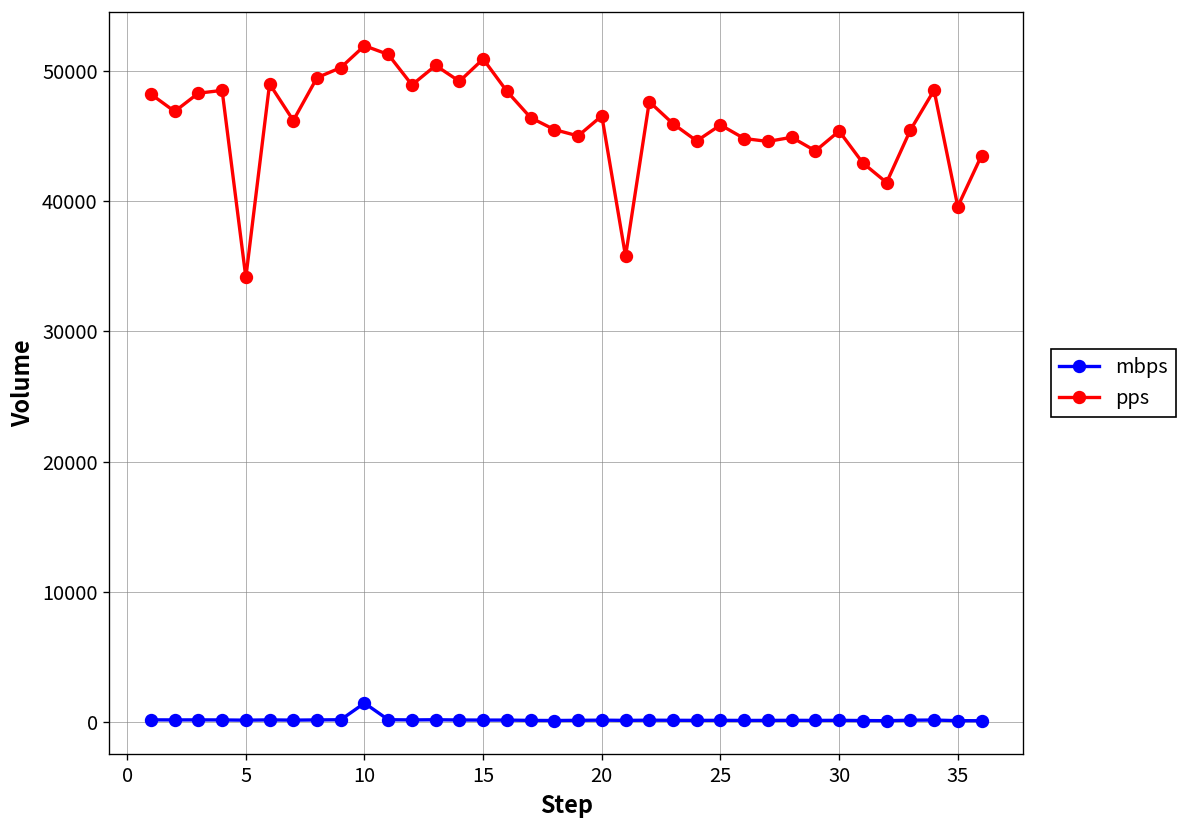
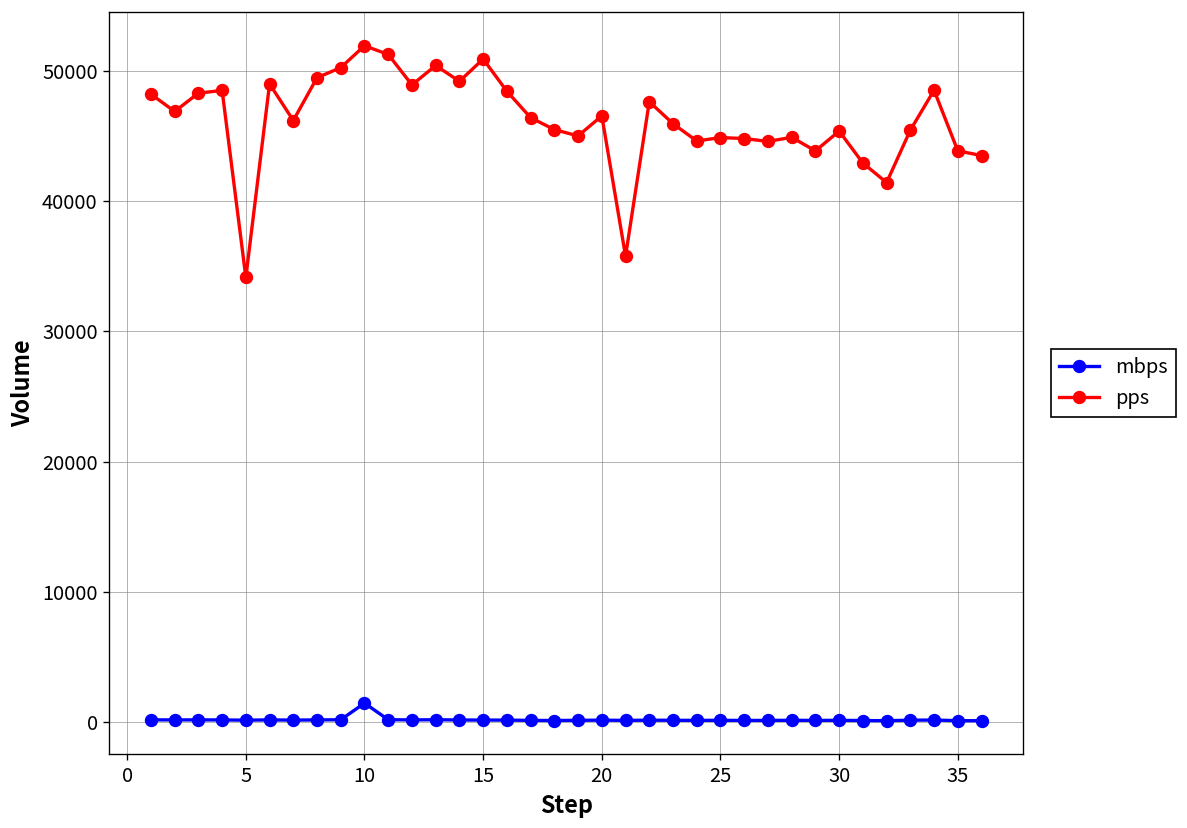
  {
    "mbps": {
      "5": 200,
      "10": 1500,
      "15": 200,
      "20": 200,
      "25": 200,
      "30": 200,
      "35": 100
    },
    "pps": {
      "5": 34100,
      "10": 51900,
      "15": 50900,
      "20": 46500,
-     "25": 45800,
+     "25": 44900,
      "30": 45400,
-     "35": 39600
+     "35": 43900
    }
  }
